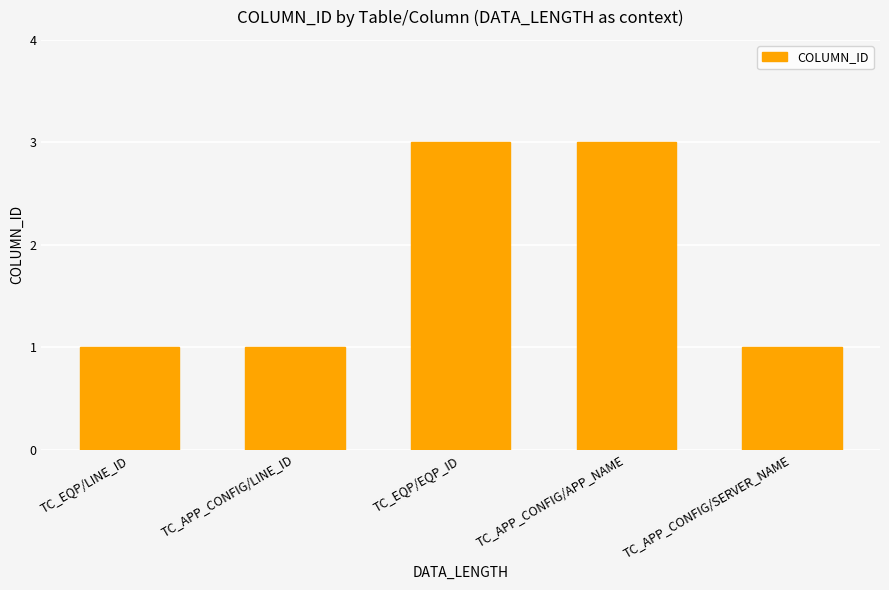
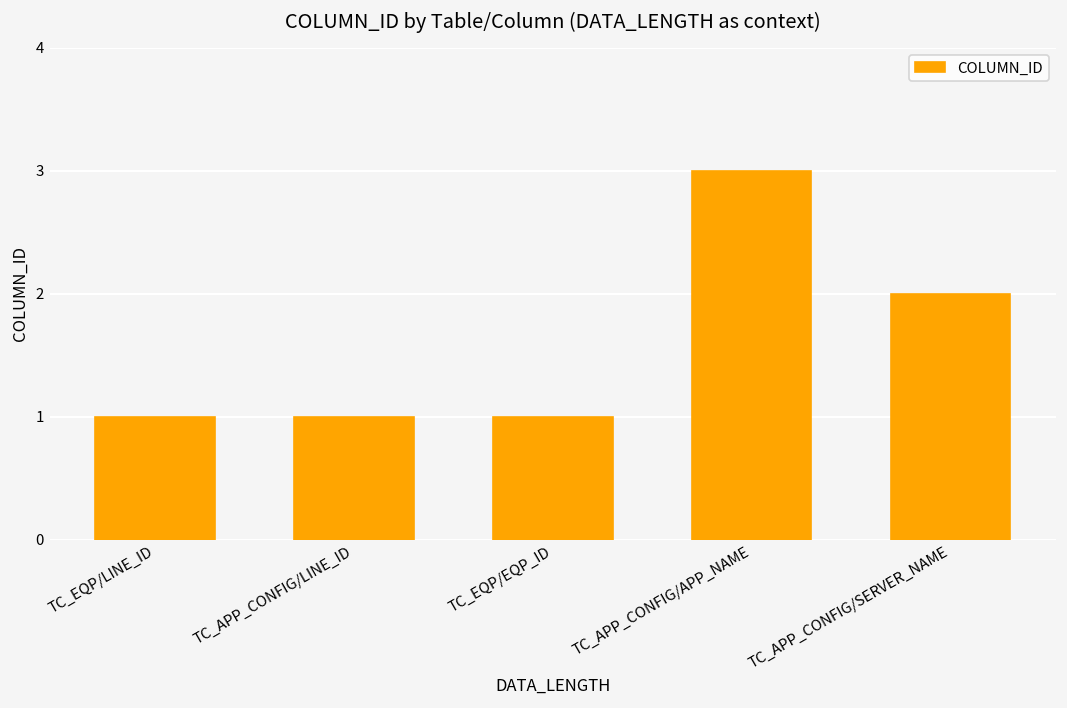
  {
    "TC_EQP/LINE_ID": 1,
    "TC_APP_CONFIG/LINE_ID": 1,
-   "TC_EQP/EQP_ID": 3,
+   "TC_EQP/EQP_ID": 1,
    "TC_APP_CONFIG/APP_NAME": 3,
-   "TC_APP_CONFIG/SERVER_NAME": 1
+   "TC_APP_CONFIG/SERVER_NAME": 2
  }
